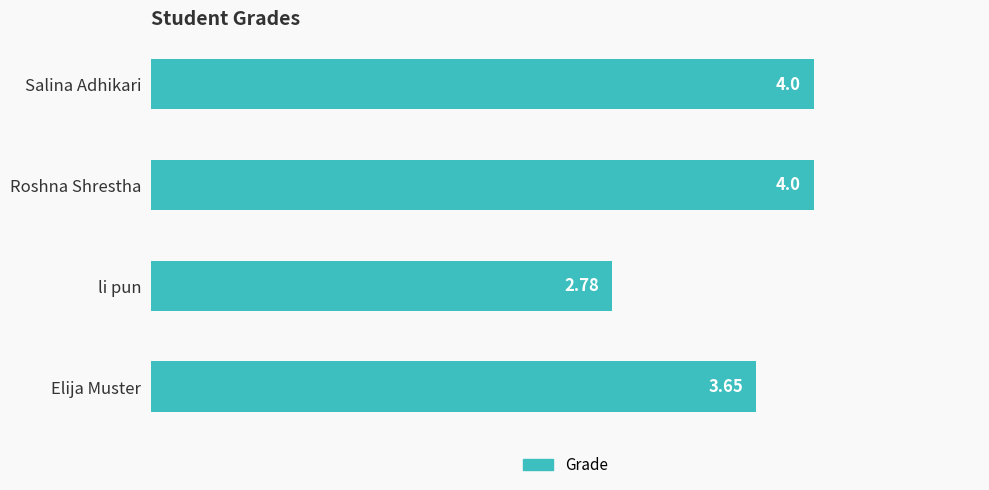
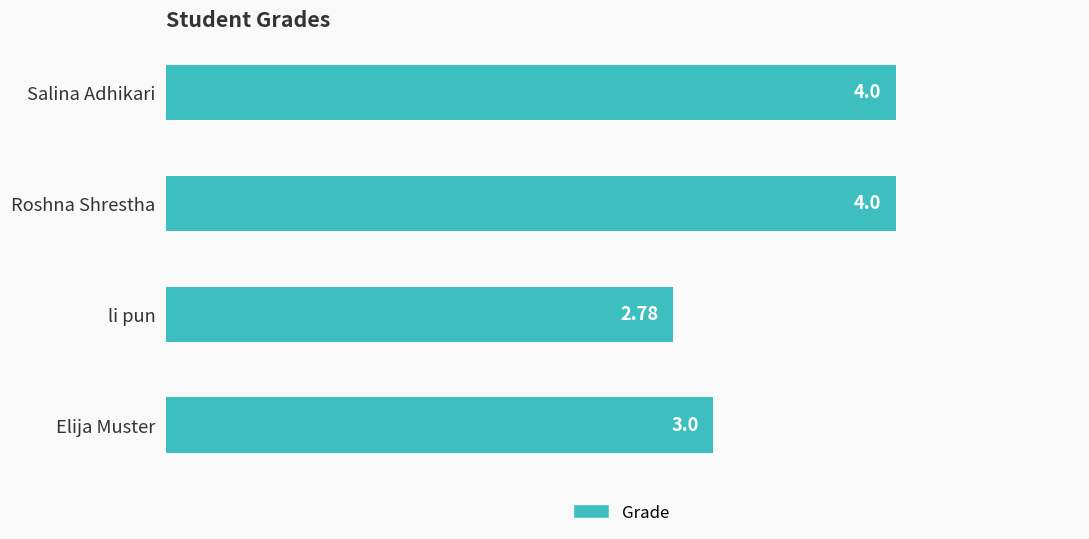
  {
    "Salina Adhikari": 4.0,
    "Roshna Shrestha": 4.0,
    "li pun": 2.78,
-   "Elija Muster": 3.65
+   "Elija Muster": 3.0
  }
